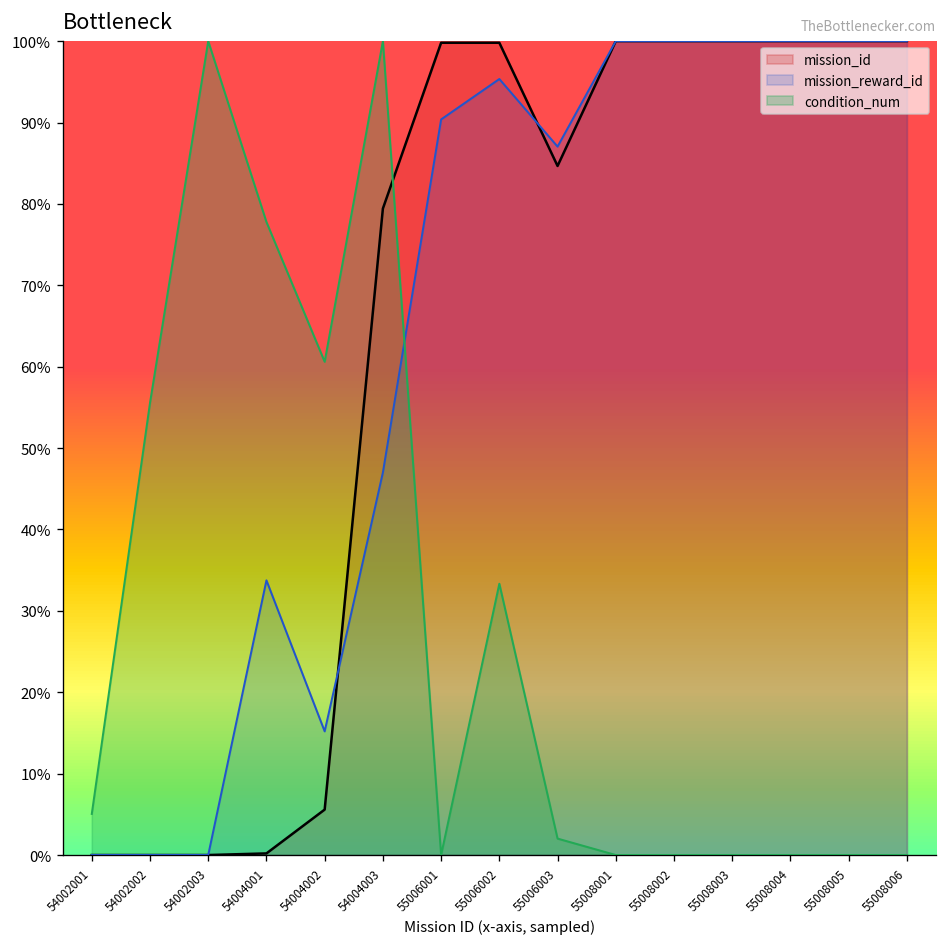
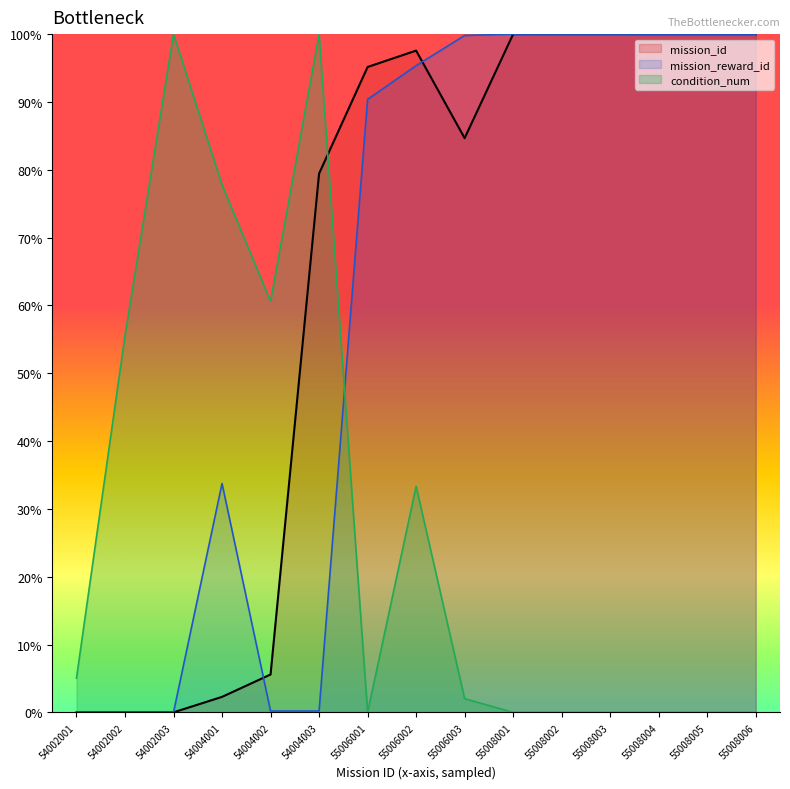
  {
    "mission_id": {
-     "54004001": "0%",
+     "54004001": "2%",
      "54004002": "6%",
      "54004003": "79%",
-     "55006001": "100%",
-     "55006002": "100%",
+     "55006001": "95%",
+     "55006002": "98%",
      "55006003": "85%"
    },
    "mission_reward_id": {
      "54004001": "34%",
-     "54004002": "15%",
-     "54004003": "47%",
+     "54004002": "0%",
+     "54004003": "0%",
      "55006001": "90%",
      "55006002": "95%",
-     "55006003": "87%"
+     "55006003": "100%"
    },
    "condition_num": {
      "54002001": "5%",
      "54002002": "56%",
      "54002003": "100%",
      "54004001": "78%",
      "54004002": "61%",
      "54004003": "100%",
      "55006001": "0%",
      "55006002": "33%",
      "55006003": "2%",
      "55008001": "0%",
      "55008002": "0%",
      "55008003": "0%",
      "55008004": "0%",
      "55008005": "0%",
      "55008006": "0%"
    }
  }
